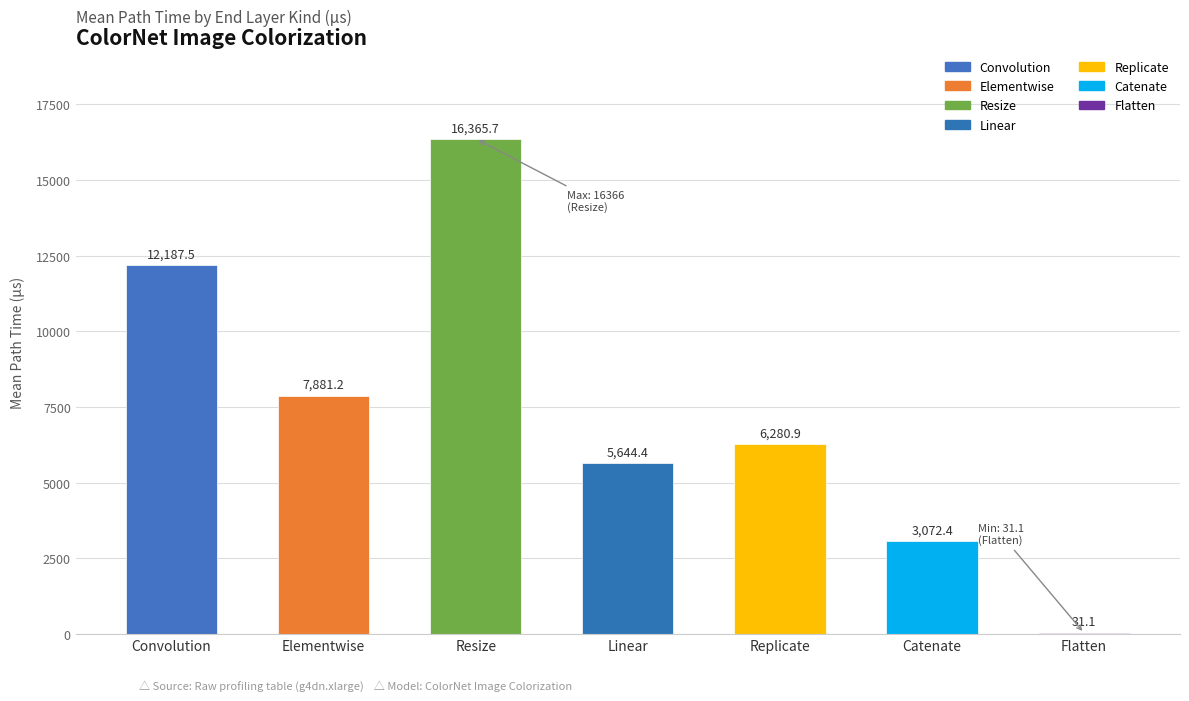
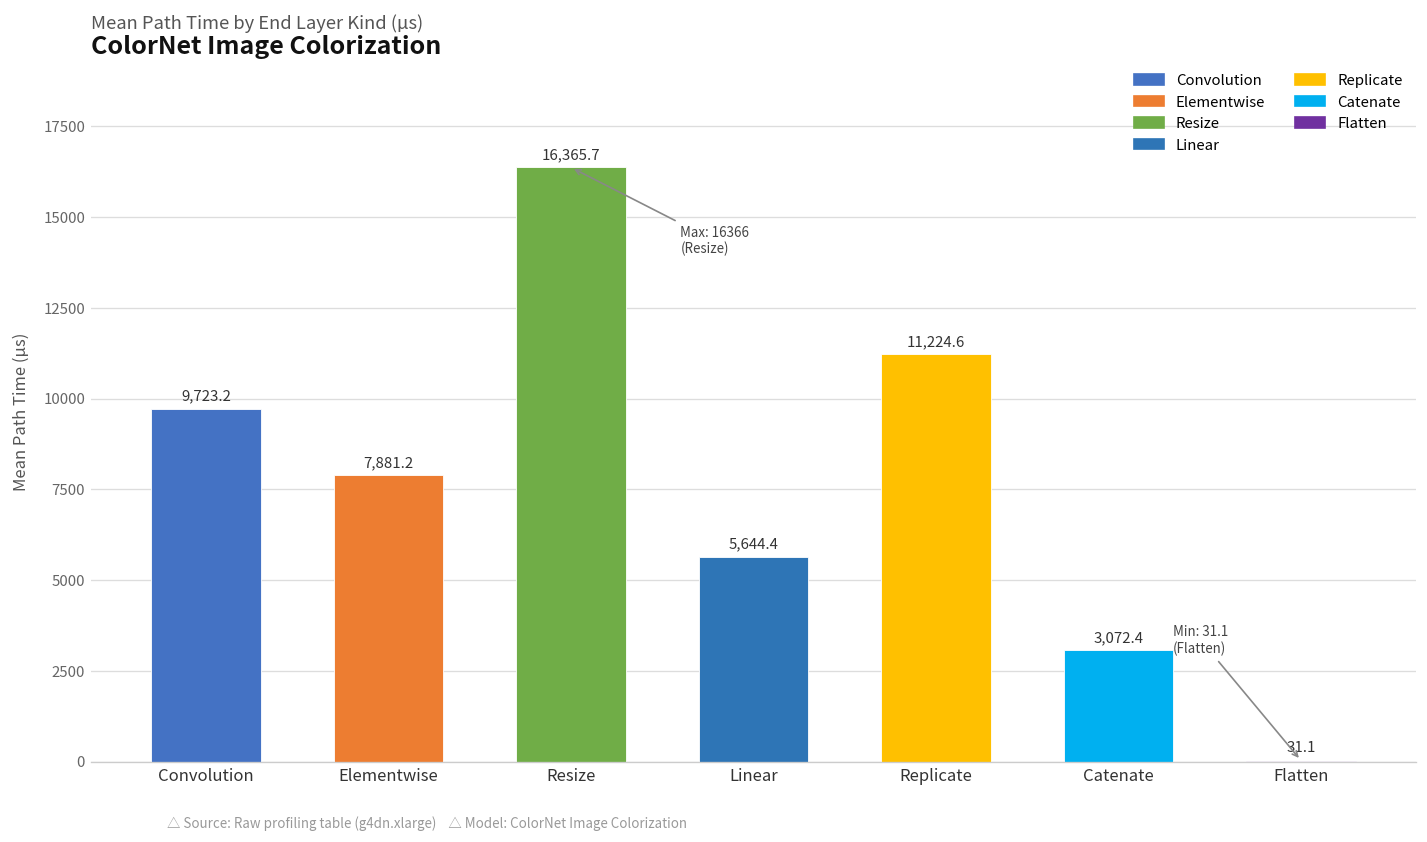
  {
-   "Convolution": "12,187.5",
+   "Convolution": "9,723.2",
    "Elementwise": "7,881.2",
    "Resize": "16,365.7",
    "Linear": "5,644.4",
-   "Replicate": "6,280.9",
+   "Replicate": "11,224.6",
    "Catenate": "3,072.4",
    "Flatten": "31.1"
  }
